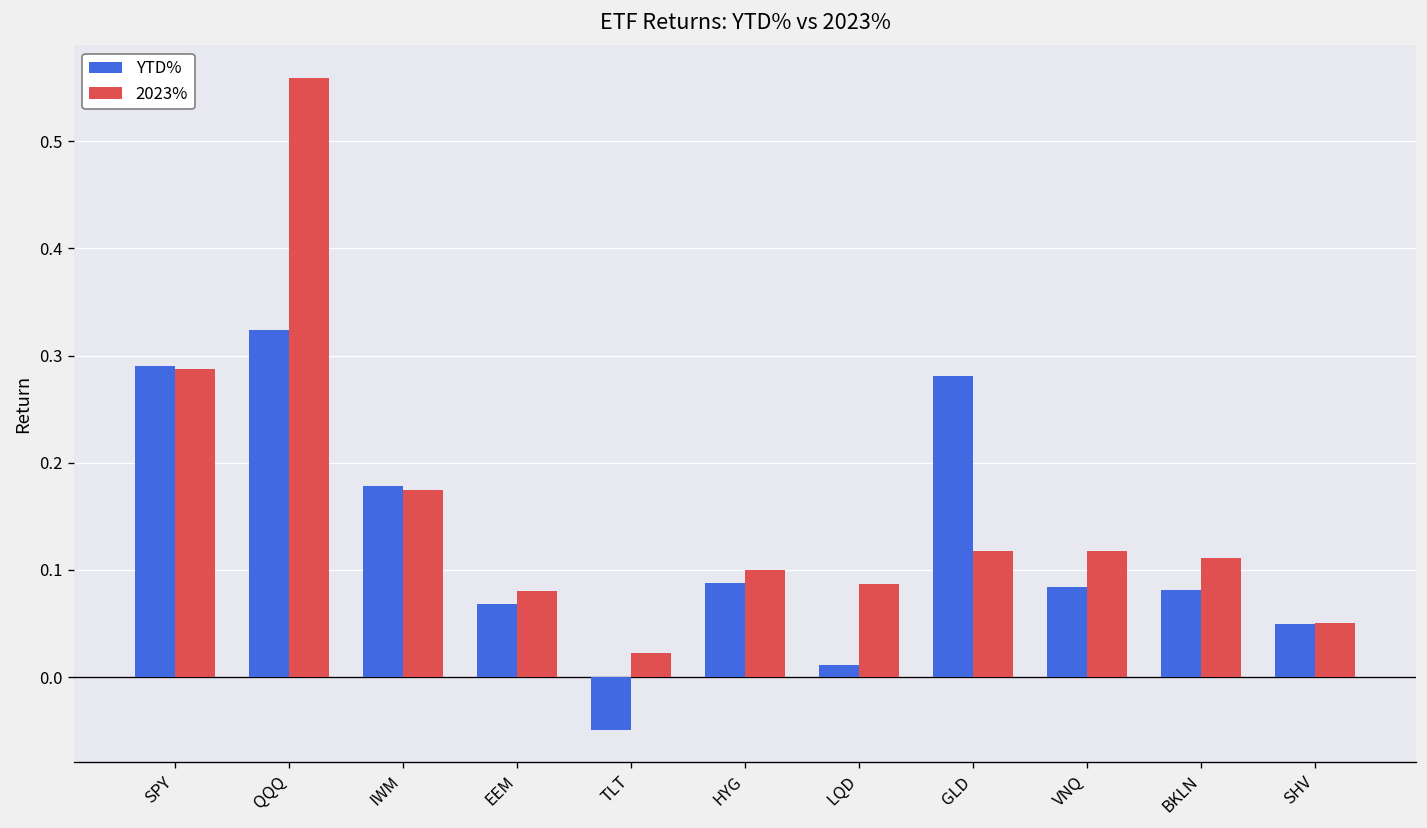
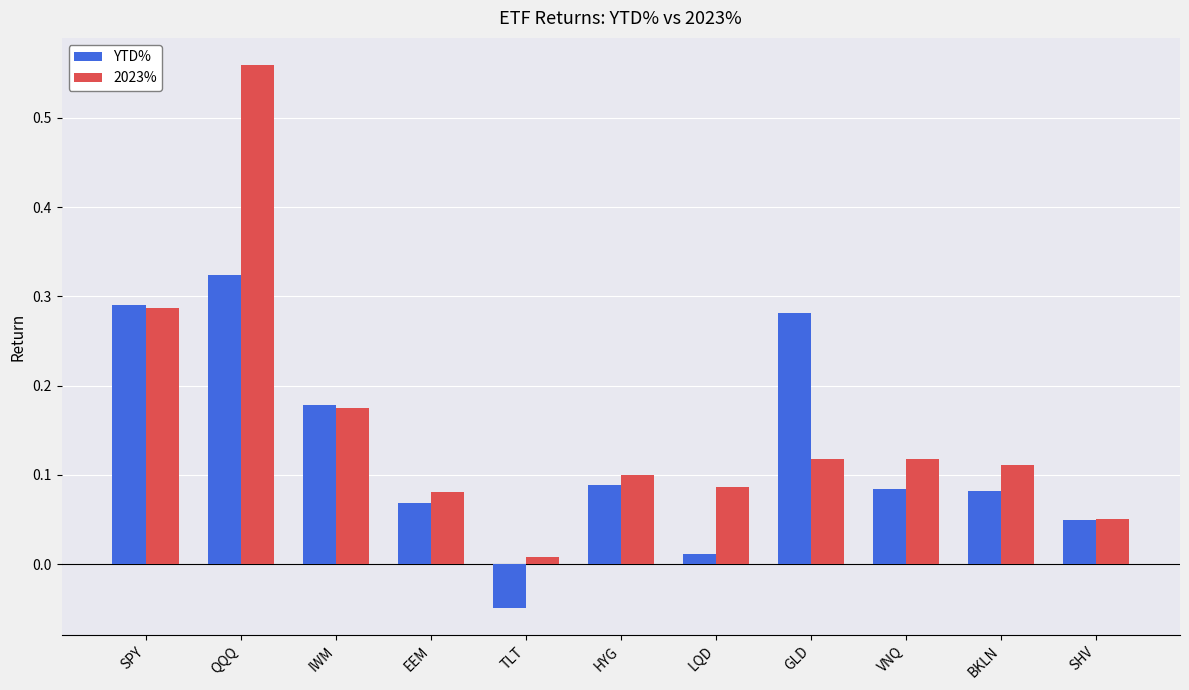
  {
    "YTD%": {
      "SPY": 0.29,
      "QQQ": 0.32,
      "IWM": 0.18,
      "EEM": 0.07,
      "TLT": -0.05,
      "HYG": 0.09,
      "LQD": 0.01,
      "GLD": 0.28,
      "VNQ": 0.08,
      "BKLN": 0.08,
      "SHV": 0.05
    },
    "2023%": {
      "SPY": 0.29,
      "QQQ": 0.56,
      "IWM": 0.17,
      "EEM": 0.08,
-     "TLT": 0.02,
+     "TLT": 0.01,
      "HYG": 0.10,
      "LQD": 0.09,
      "GLD": 0.12,
      "VNQ": 0.12,
      "BKLN": 0.11,
      "SHV": 0.05
    }
  }
